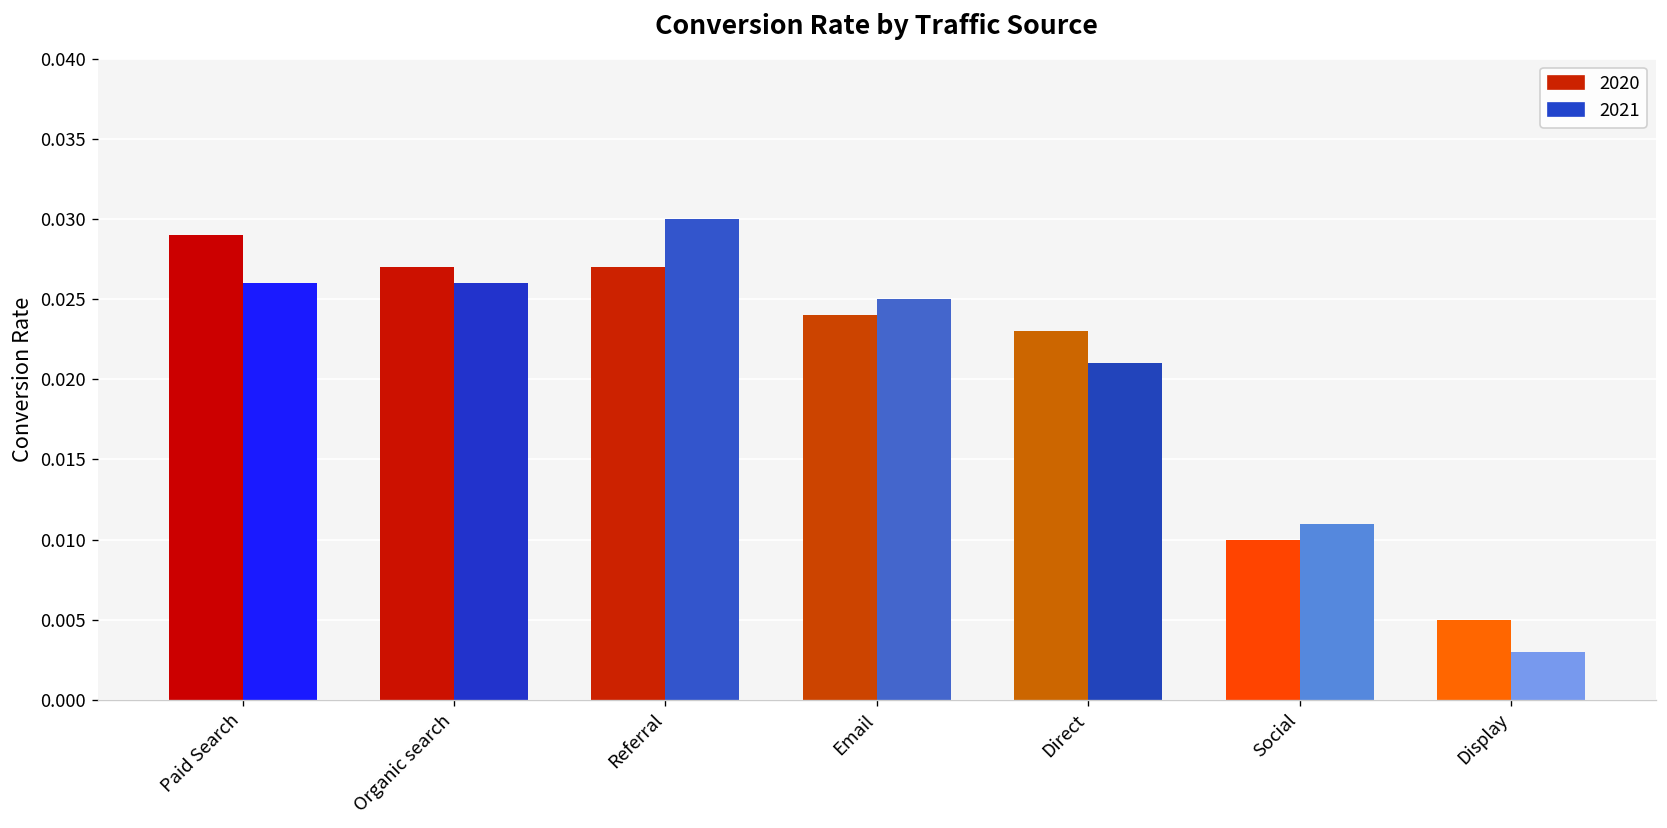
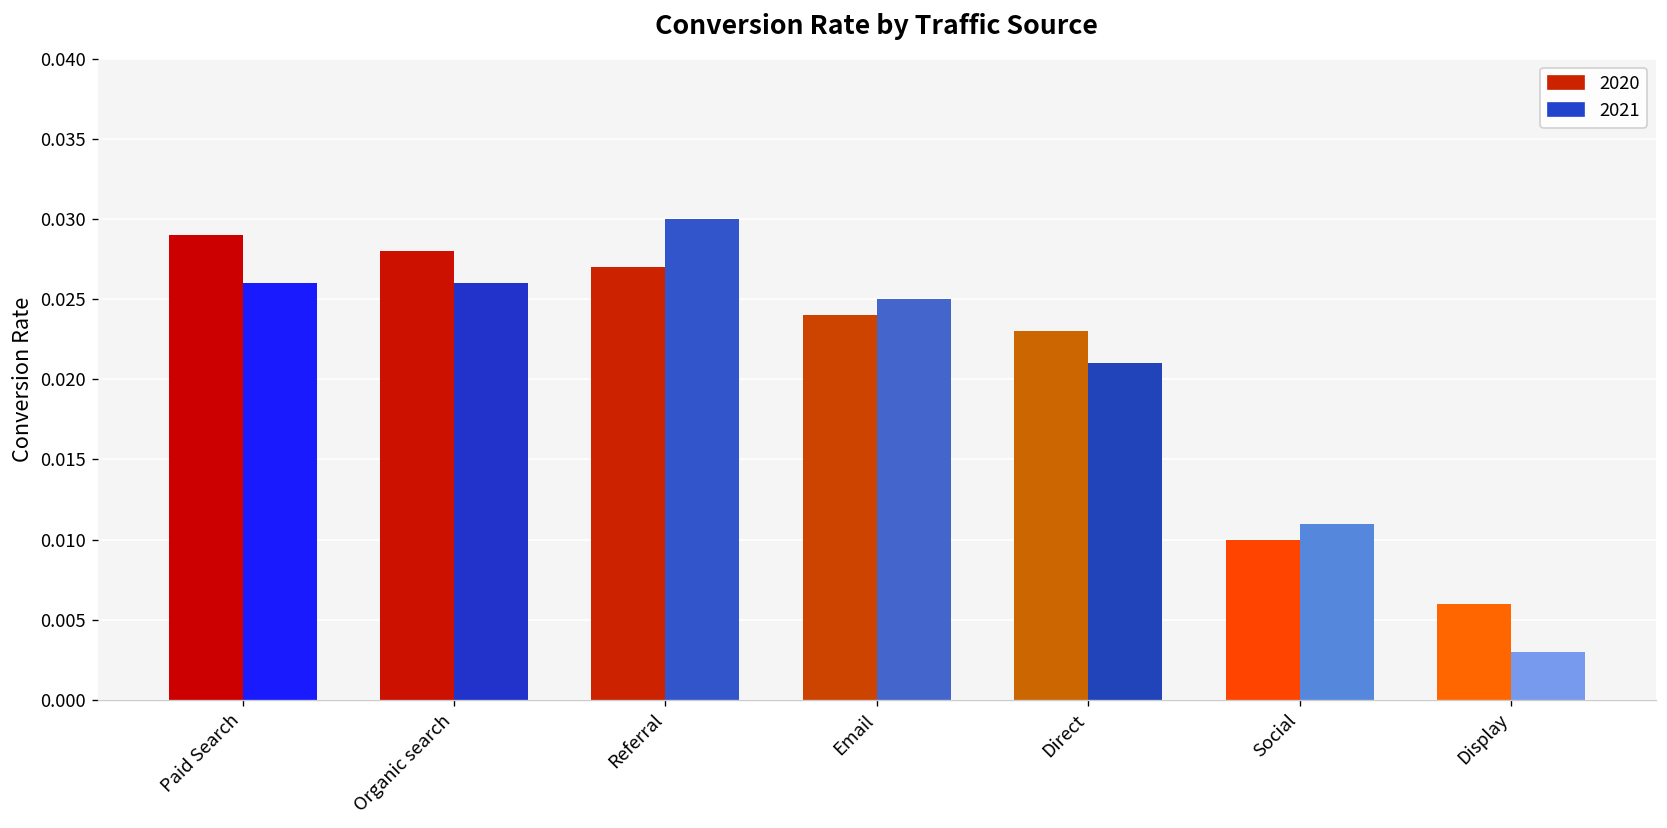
  {
    "2020": {
      "Paid Search": 0.029,
-     "Organic search": 0.027,
+     "Organic search": 0.028,
      "Referral": 0.027,
      "Email": 0.024,
      "Direct": 0.023,
      "Social": 0.010,
-     "Display": 0.005
+     "Display": 0.006
    }
  }
